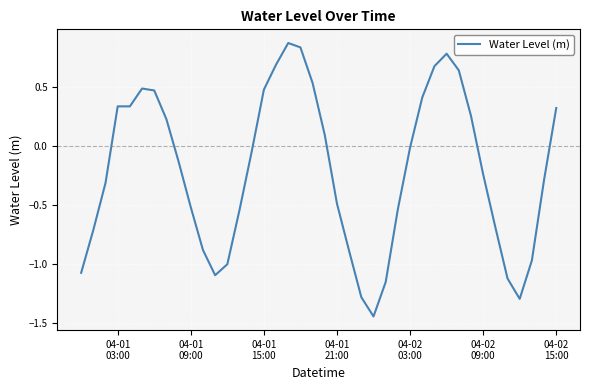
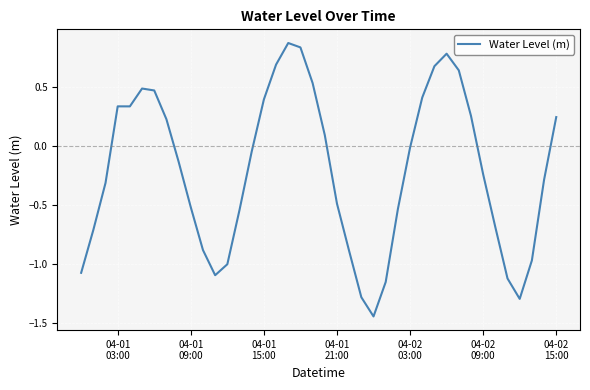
  {
    "04-01 03:00": 0.33,
    "04-01 09:00": -0.52,
-   "04-01 15:00": 0.48,
+   "04-01 15:00": 0.39,
    "04-01 21:00": -0.49,
    "04-02 03:00": -0.02,
    "04-02 09:00": -0.24,
-   "04-02 15:00": 0.32
+   "04-02 15:00": 0.24
  }
